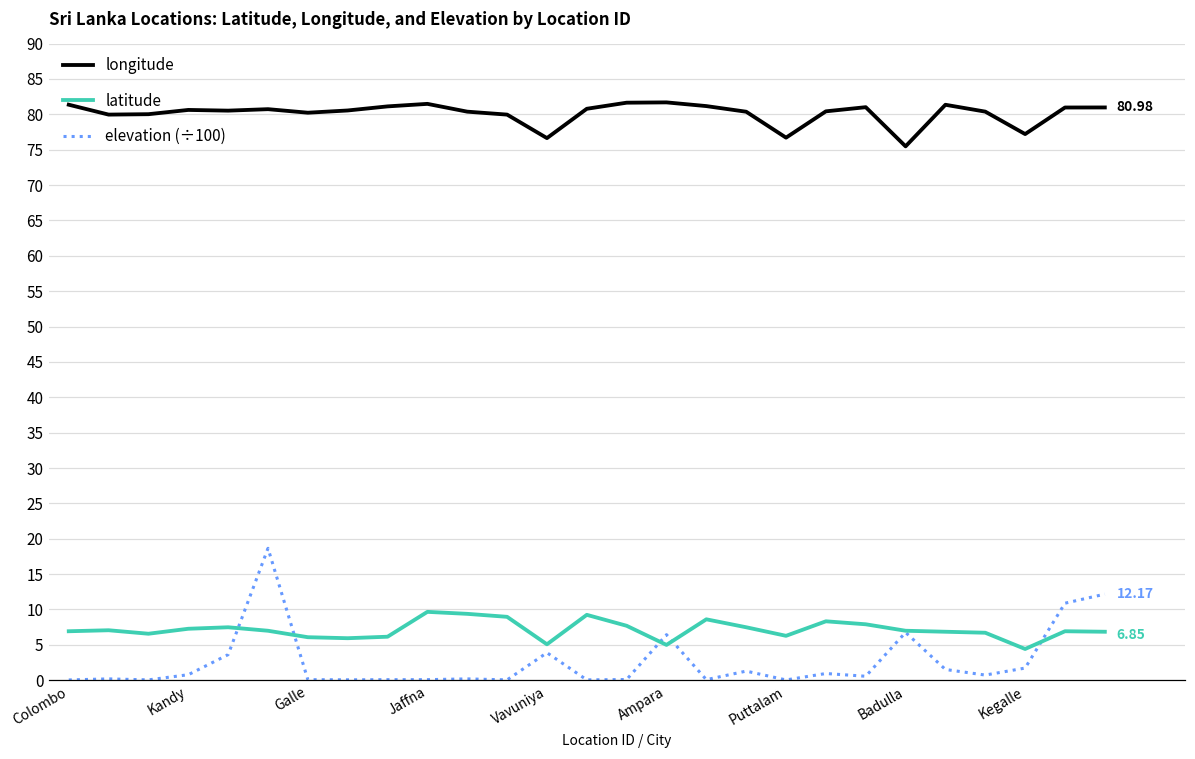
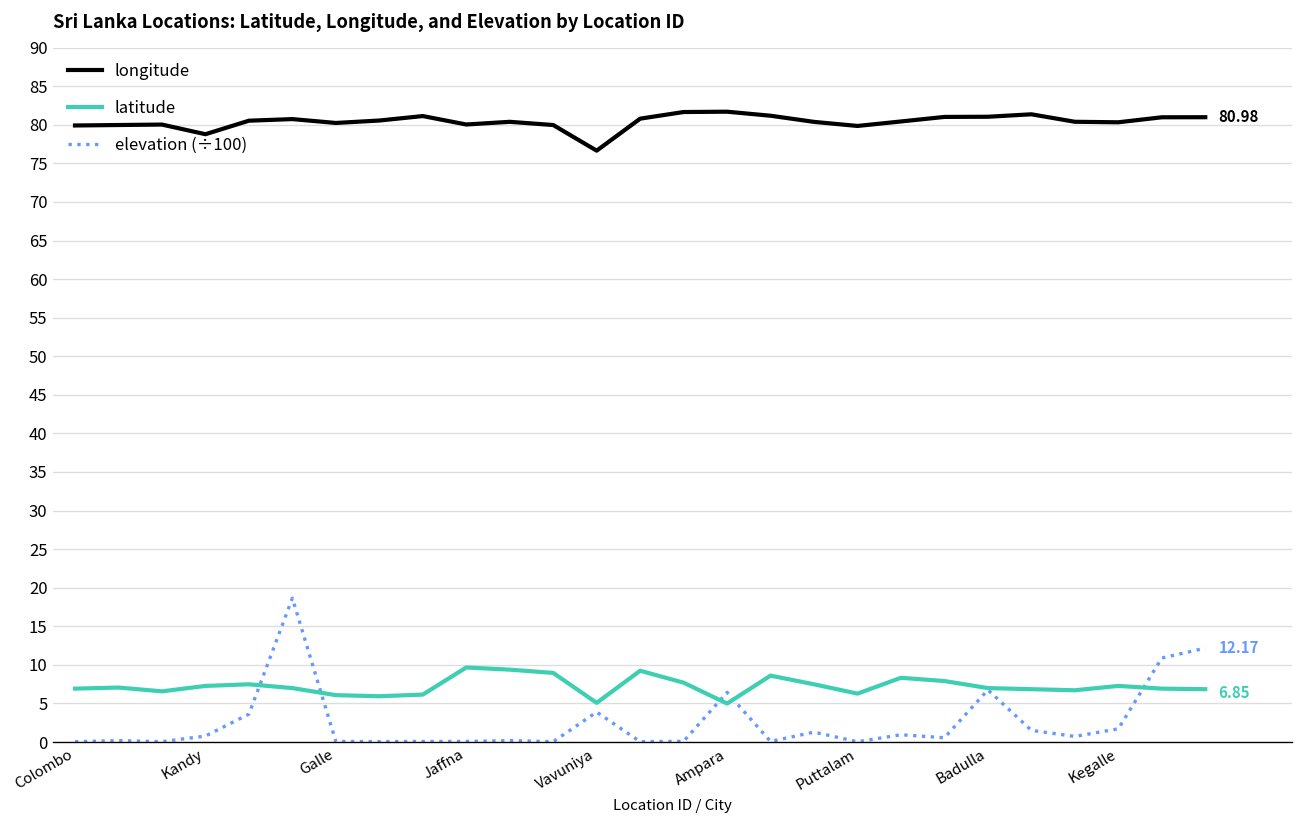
  {
    "longitude": {
-     "Colombo": 81,
-     "Kandy": 81,
+     "Colombo": 80,
+     "Kandy": 79,
      "Galle": 80,
-     "Jaffna": 81,
+     "Jaffna": 80,
      "Vavuniya": 77,
      "Ampara": 82,
-     "Puttalam": 77,
-     "Badulla": 75,
-     "Kegalle": 77
+     "Puttalam": 80,
+     "Badulla": 81,
+     "Kegalle": 80
    },
    "latitude": {
      "Colombo": 7,
      "Kandy": 7,
      "Galle": 6,
      "Jaffna": 10,
      "Vavuniya": 5,
      "Ampara": 5,
      "Puttalam": 6,
-     "Kegalle": 4
+     "Kegalle": 7
    },
    "elevation (÷100)": {
      "Colombo": 0,
      "Kandy": 1,
      "Galle": 0,
      "Jaffna": 0,
      "Vavuniya": 4,
      "Ampara": 6,
      "Puttalam": 0,
      "Kegalle": 2
    }
  }
